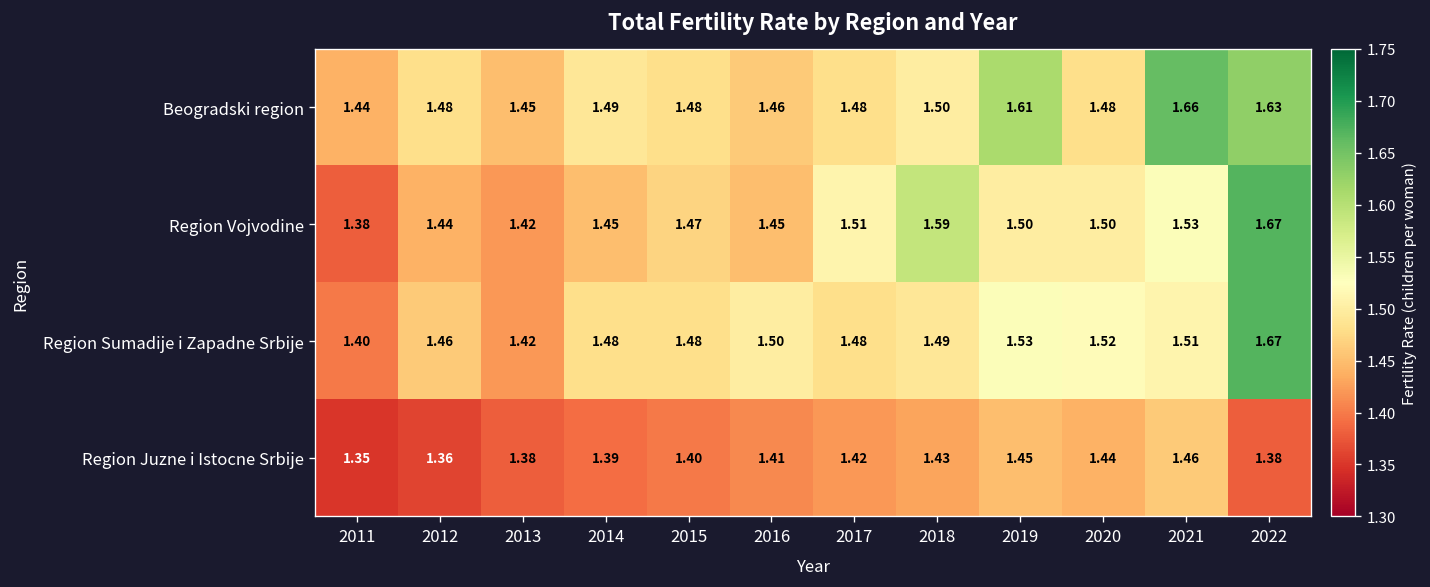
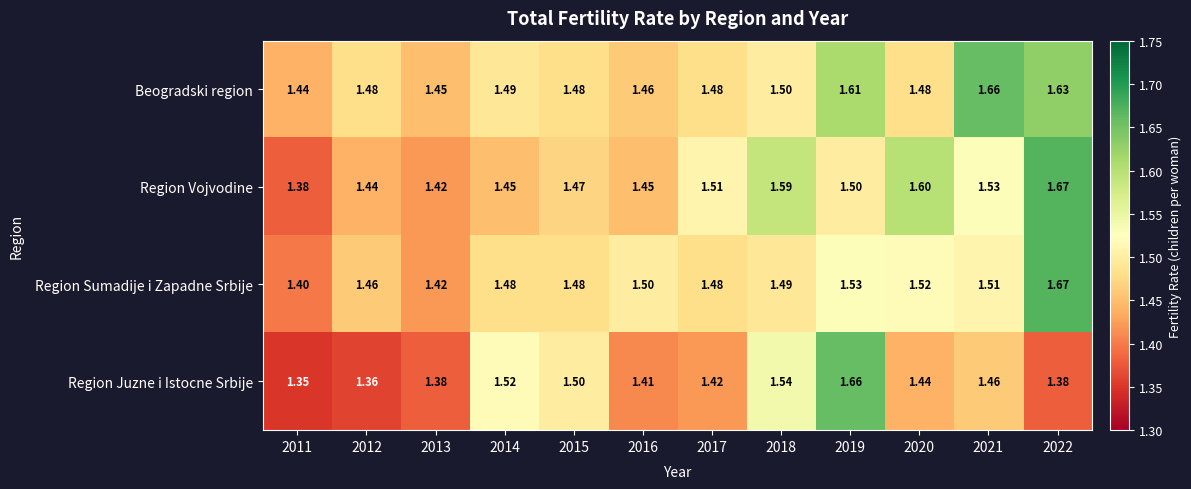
  {
    "Beogradski region": {
      "2011": 1.44,
      "2012": 1.48,
      "2013": 1.45,
      "2014": 1.49,
      "2015": 1.48,
      "2016": 1.46,
      "2017": 1.48,
      "2018": 1.50,
      "2019": 1.61,
      "2020": 1.48,
      "2021": 1.66,
      "2022": 1.63
    },
    "Region Vojvodine": {
      "2011": 1.38,
      "2012": 1.44,
      "2013": 1.42,
      "2014": 1.45,
      "2015": 1.47,
      "2016": 1.45,
      "2017": 1.51,
      "2018": 1.59,
      "2019": 1.50,
-     "2020": 1.50,
+     "2020": 1.60,
      "2021": 1.53,
      "2022": 1.67
    },
    "Region Sumadije i Zapadne Srbije": {
      "2011": 1.40,
      "2012": 1.46,
      "2013": 1.42,
      "2014": 1.48,
      "2015": 1.48,
      "2016": 1.50,
      "2017": 1.48,
      "2018": 1.49,
      "2019": 1.53,
      "2020": 1.52,
      "2021": 1.51,
      "2022": 1.67
    },
    "Region Juzne i Istocne Srbije": {
      "2011": 1.35,
      "2012": 1.36,
      "2013": 1.38,
-     "2014": 1.39,
-     "2015": 1.40,
+     "2014": 1.52,
+     "2015": 1.50,
      "2016": 1.41,
      "2017": 1.42,
-     "2018": 1.43,
-     "2019": 1.45,
+     "2018": 1.54,
+     "2019": 1.66,
      "2020": 1.44,
      "2021": 1.46,
      "2022": 1.38
    }
  }
